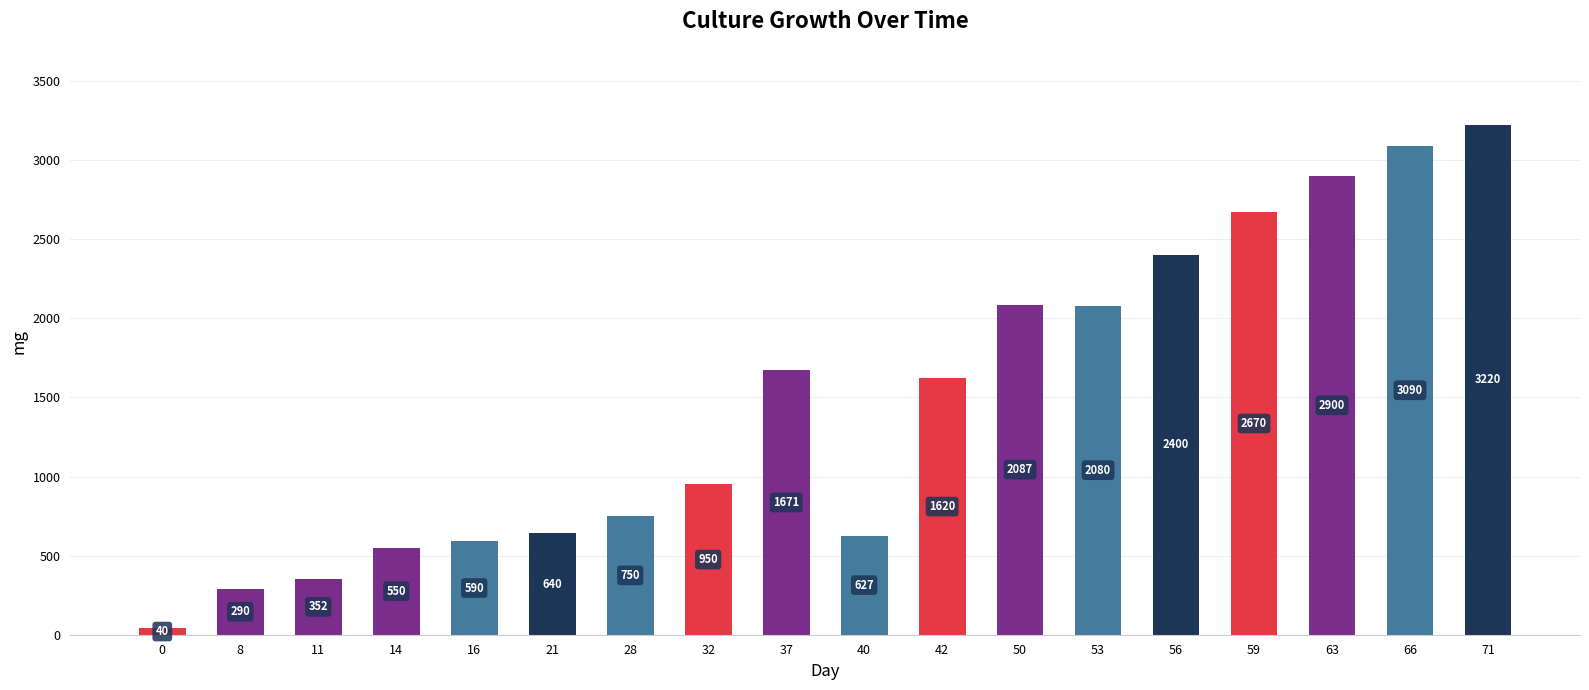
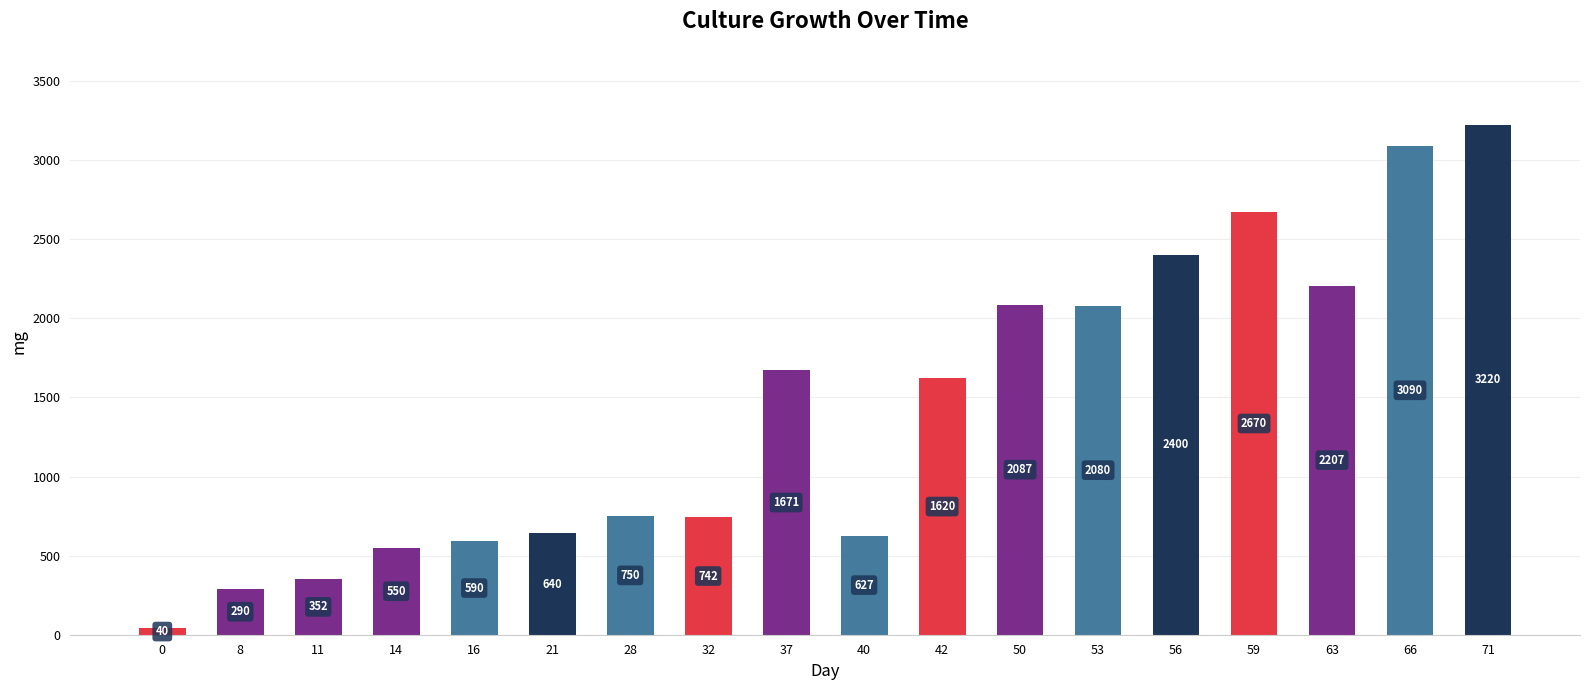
  {
-   "32": 950,
-   "63": 2900
+   "32": 742,
+   "63": 2207
  }
